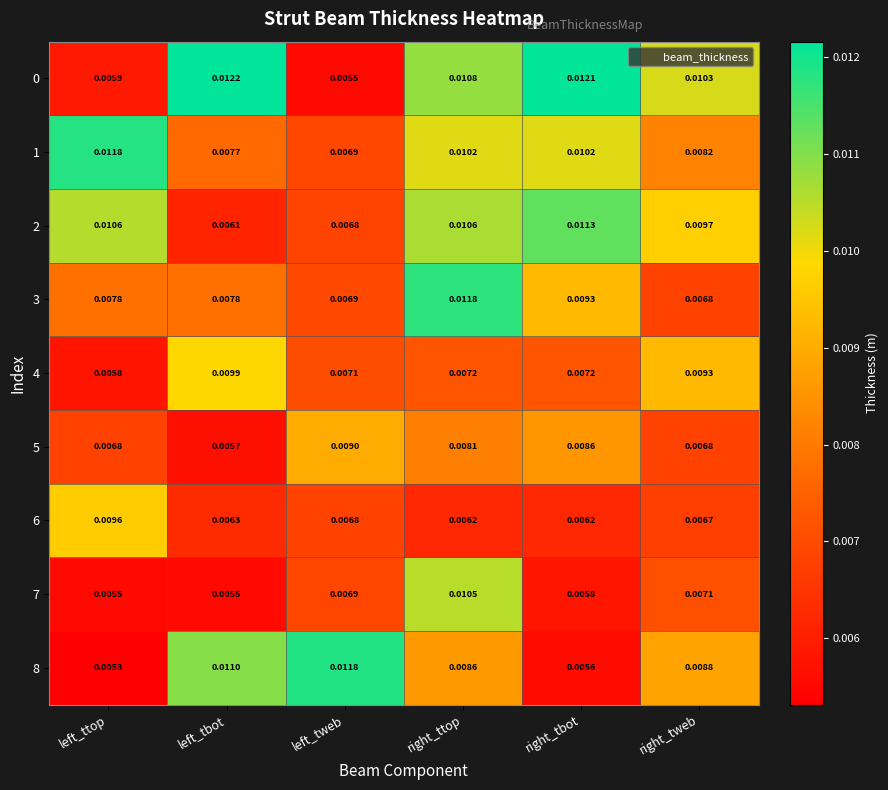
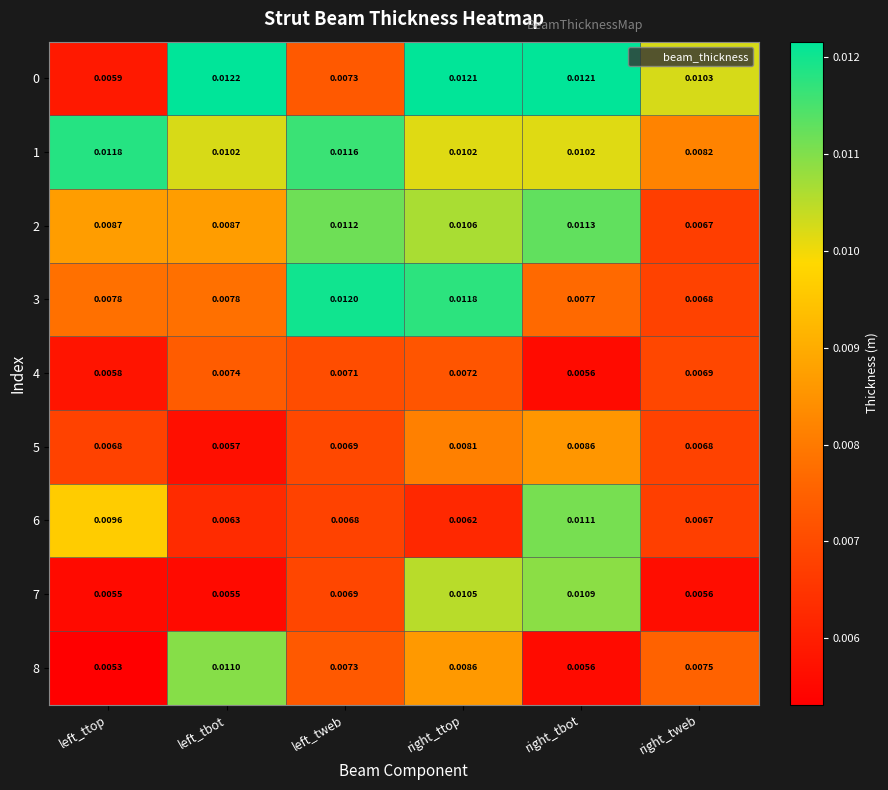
  {
    "0": {
      "left_ttop": 0.0059,
      "left_tbot": 0.0122,
-     "left_tweb": 0.0055,
-     "right_ttop": 0.0108,
+     "left_tweb": 0.0073,
+     "right_ttop": 0.0121,
      "right_tbot": 0.0121,
      "right_tweb": 0.0103
    },
    "1": {
      "left_ttop": 0.0118,
-     "left_tbot": 0.0077,
-     "left_tweb": 0.0069,
+     "left_tbot": 0.0102,
+     "left_tweb": 0.0116,
      "right_ttop": 0.0102,
      "right_tbot": 0.0102,
      "right_tweb": 0.0082
    },
    "2": {
-     "left_ttop": 0.0106,
-     "left_tbot": 0.0061,
-     "left_tweb": 0.0068,
+     "left_ttop": 0.0087,
+     "left_tbot": 0.0087,
+     "left_tweb": 0.0112,
      "right_ttop": 0.0106,
      "right_tbot": 0.0113,
-     "right_tweb": 0.0097
+     "right_tweb": 0.0067
    },
    "3": {
      "left_ttop": 0.0078,
      "left_tbot": 0.0078,
-     "left_tweb": 0.0069,
+     "left_tweb": 0.0120,
      "right_ttop": 0.0118,
-     "right_tbot": 0.0093,
+     "right_tbot": 0.0077,
      "right_tweb": 0.0068
    },
    "4": {
      "left_ttop": 0.0058,
-     "left_tbot": 0.0099,
+     "left_tbot": 0.0074,
      "left_tweb": 0.0071,
      "right_ttop": 0.0072,
-     "right_tbot": 0.0072,
-     "right_tweb": 0.0093
+     "right_tbot": 0.0056,
+     "right_tweb": 0.0069
    },
    "5": {
      "left_ttop": 0.0068,
      "left_tbot": 0.0057,
-     "left_tweb": 0.0090,
+     "left_tweb": 0.0069,
      "right_ttop": 0.0081,
      "right_tbot": 0.0086,
      "right_tweb": 0.0068
    },
    "6": {
      "left_ttop": 0.0096,
      "left_tbot": 0.0063,
      "left_tweb": 0.0068,
      "right_ttop": 0.0062,
-     "right_tbot": 0.0062,
+     "right_tbot": 0.0111,
      "right_tweb": 0.0067
    },
    "7": {
      "left_ttop": 0.0055,
      "left_tbot": 0.0055,
      "left_tweb": 0.0069,
      "right_ttop": 0.0105,
-     "right_tbot": 0.0058,
-     "right_tweb": 0.0071
+     "right_tbot": 0.0109,
+     "right_tweb": 0.0056
    },
    "8": {
      "left_ttop": 0.0053,
      "left_tbot": 0.0110,
-     "left_tweb": 0.0118,
+     "left_tweb": 0.0073,
      "right_ttop": 0.0086,
      "right_tbot": 0.0056,
-     "right_tweb": 0.0088
+     "right_tweb": 0.0075
    }
  }
